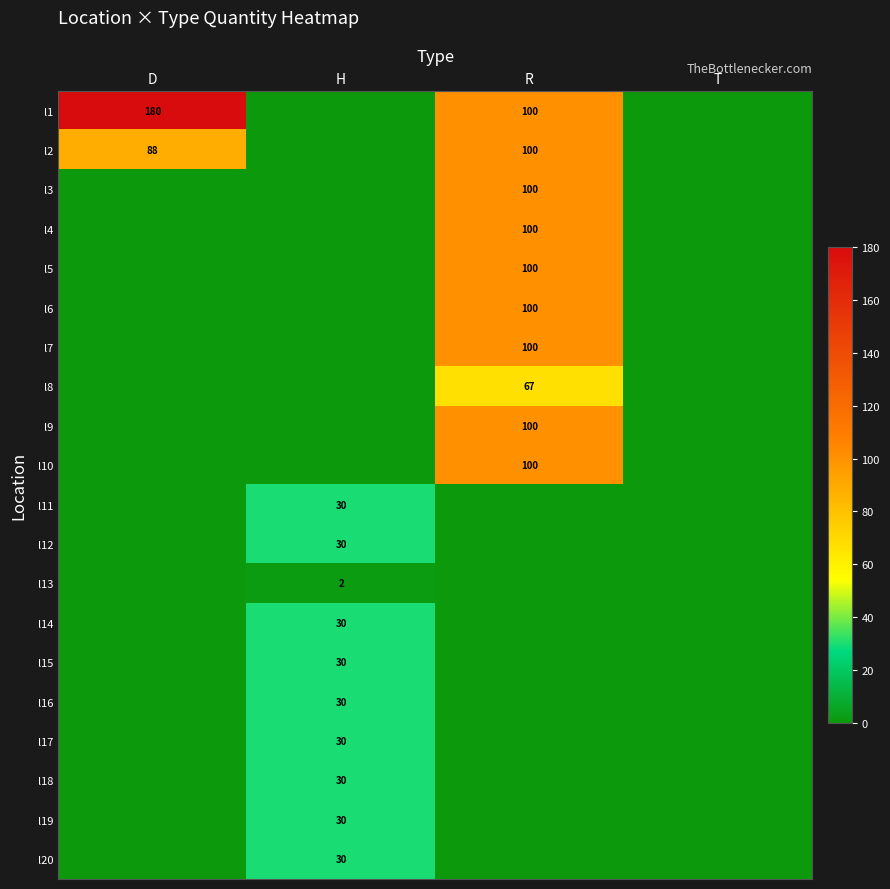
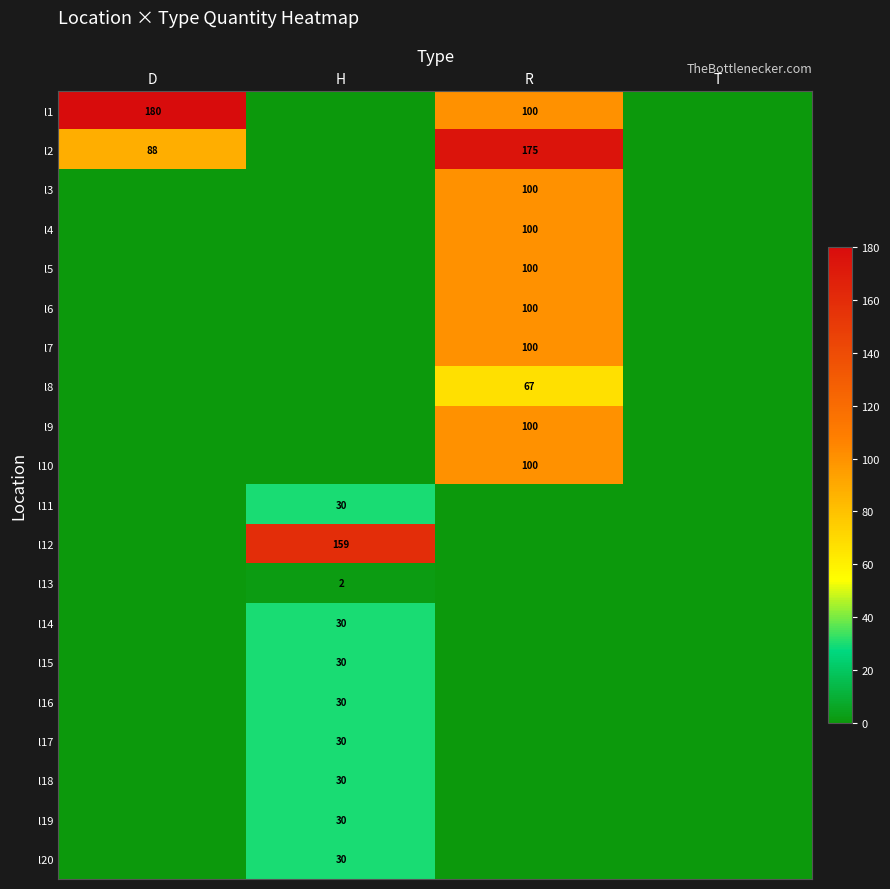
  {
    "l1": {
      "D": 180,
      "R": 100
    },
    "l2": {
      "D": 88,
-     "R": 100
+     "R": 175
    },
    "l3": {
      "R": 100
    },
    "l4": {
      "R": 100
    },
    "l5": {
      "R": 100
    },
    "l6": {
      "R": 100
    },
    "l7": {
      "R": 100
    },
    "l8": {
      "R": 67
    },
    "l9": {
      "R": 100
    },
    "l10": {
      "R": 100
    },
    "l11": {
      "H": 30
    },
    "l12": {
-     "H": 30
+     "H": 159
    },
    "l13": {
      "H": 2
    },
    "l14": {
      "H": 30
    },
    "l15": {
      "H": 30
    },
    "l16": {
      "H": 30
    },
    "l17": {
      "H": 30
    },
    "l18": {
      "H": 30
    },
    "l19": {
      "H": 30
    },
    "l20": {
      "H": 30
    }
  }
